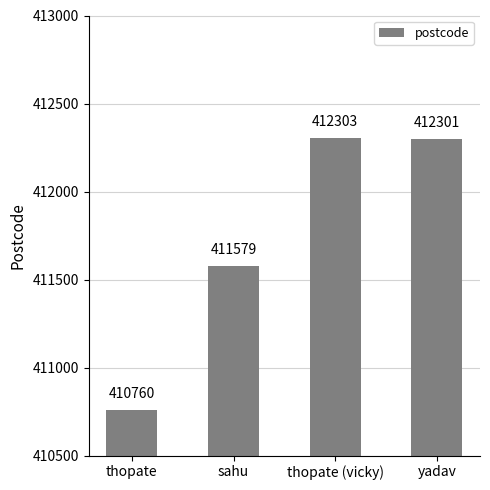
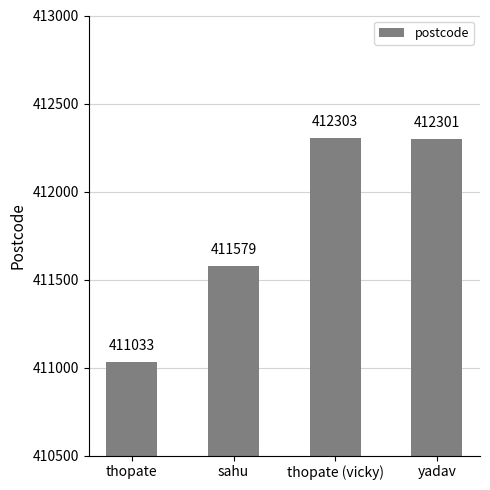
  {
-   "thopate": 410760,
+   "thopate": 411033,
    "sahu": 411579,
    "thopate (vicky)": 412303,
    "yadav": 412301
  }
